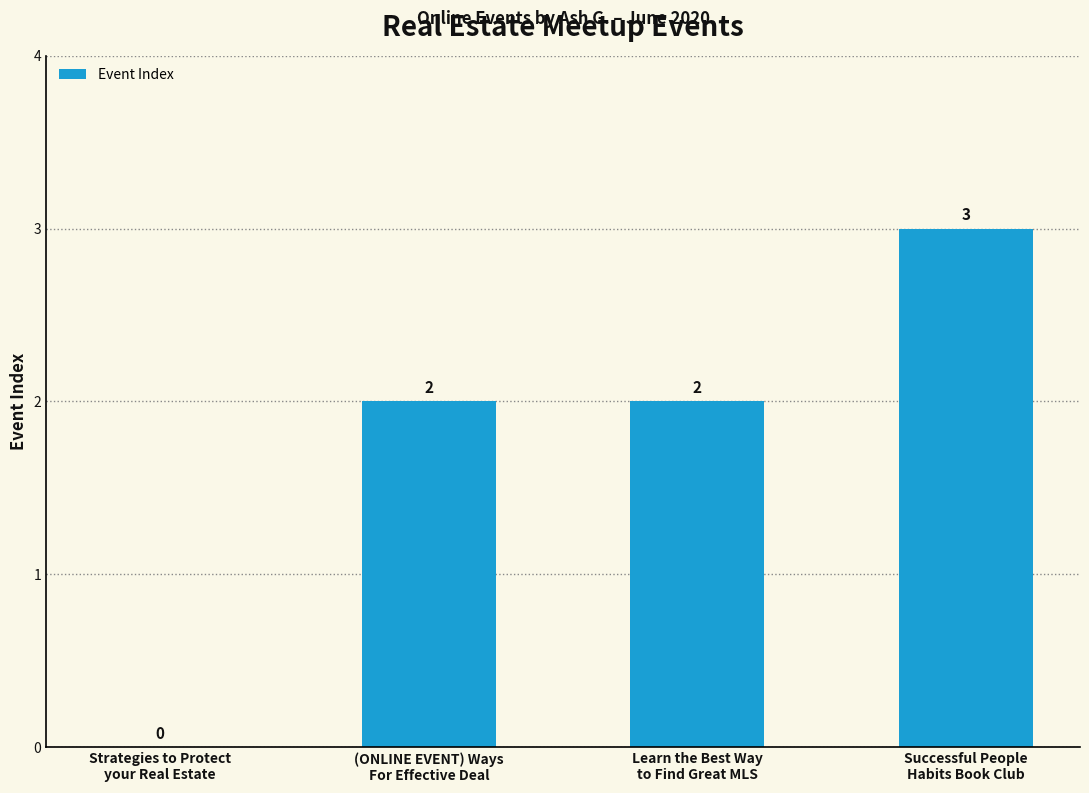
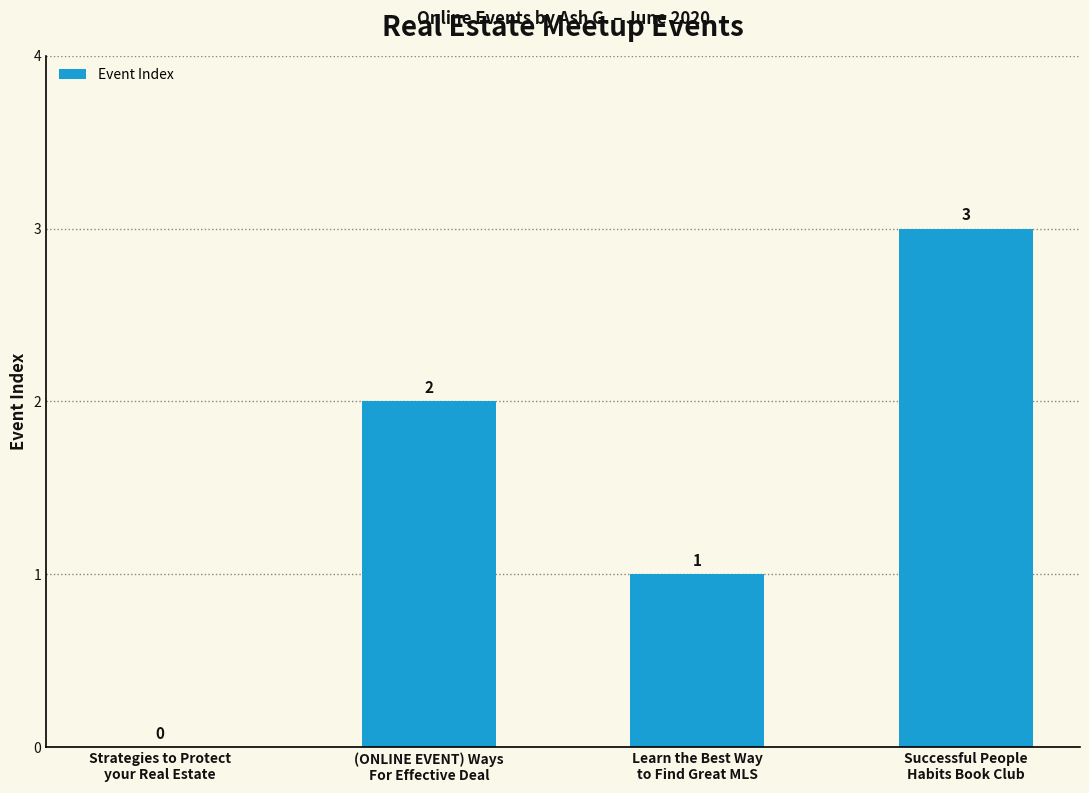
  {
    "Strategies to Protect your Real Estate": 0,
    "(ONLINE EVENT) Ways For Effective Deal": 2,
-   "Learn the Best Way to Find Great MLS": 2,
+   "Learn the Best Way to Find Great MLS": 1,
    "Successful People Habits Book Club": 3
  }
